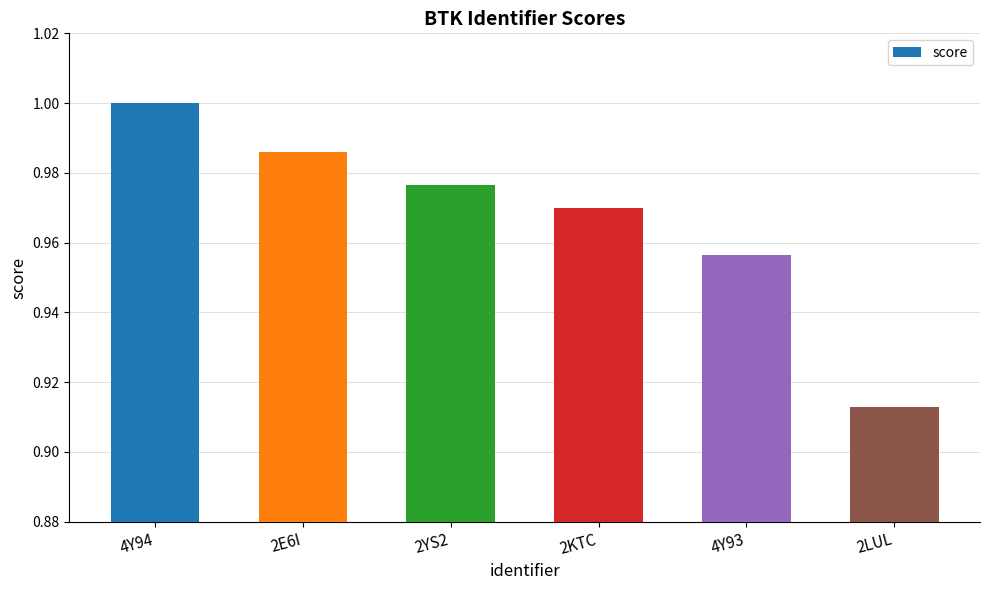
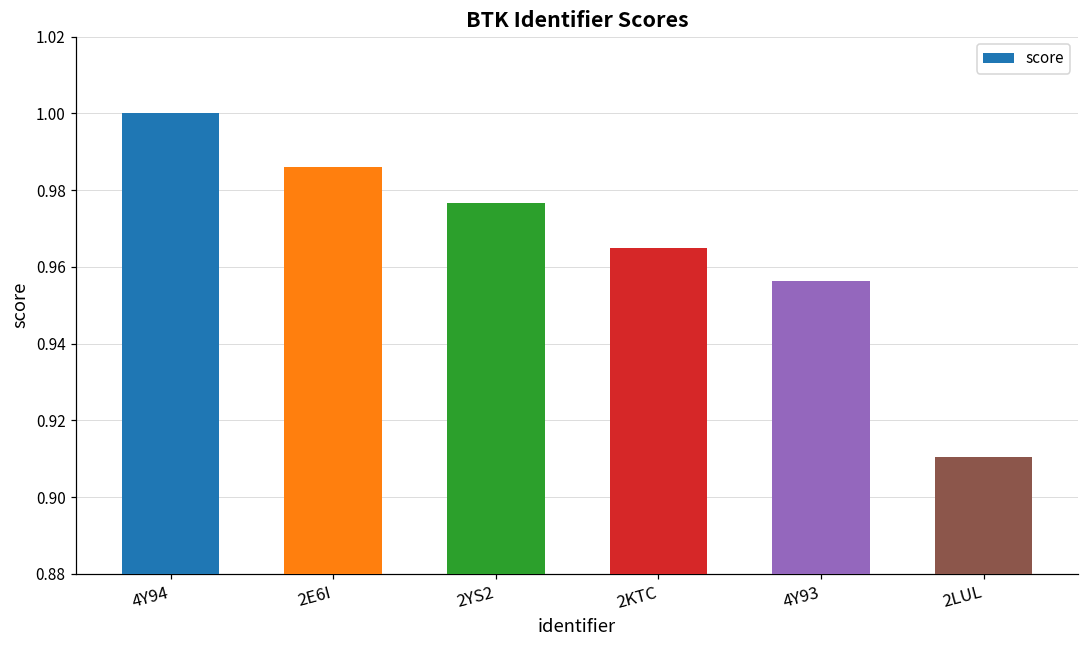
  {
    "4Y94": 1.000,
    "2E6I": 0.986,
    "2YS2": 0.977,
-   "2KTC": 0.970,
+   "2KTC": 0.965,
    "4Y93": 0.956,
-   "2LUL": 0.913
+   "2LUL": 0.910
  }
